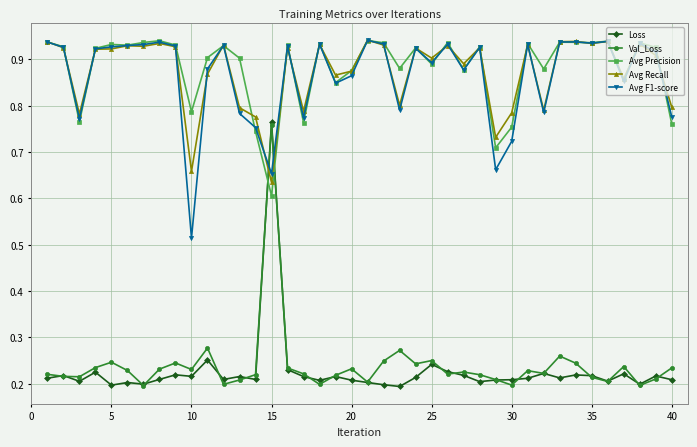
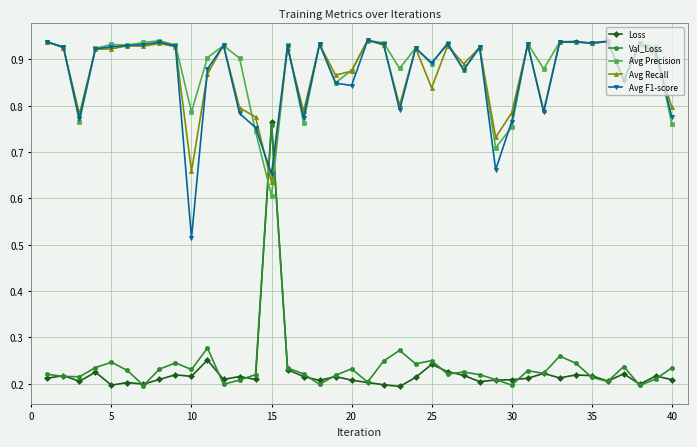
  {
    "Avg Recall": {
      "10": 0.66,
      "15": 0.63,
-     "25": 0.90,
+     "25": 0.84,
      "30": 0.78,
      "40": 0.80
    },
    "Avg F1-score": {
      "10": 0.51,
      "15": 0.65,
-     "20": 0.86,
-     "30": 0.72,
+     "20": 0.84,
+     "30": 0.77,
      "40": 0.78
    }
  }
